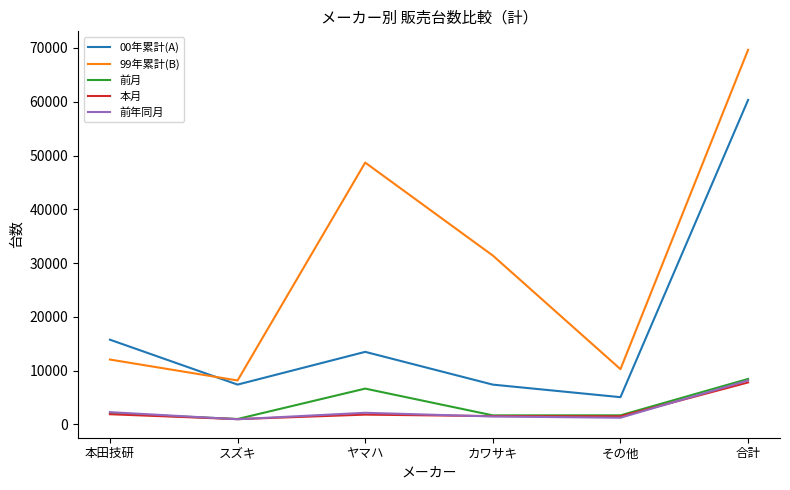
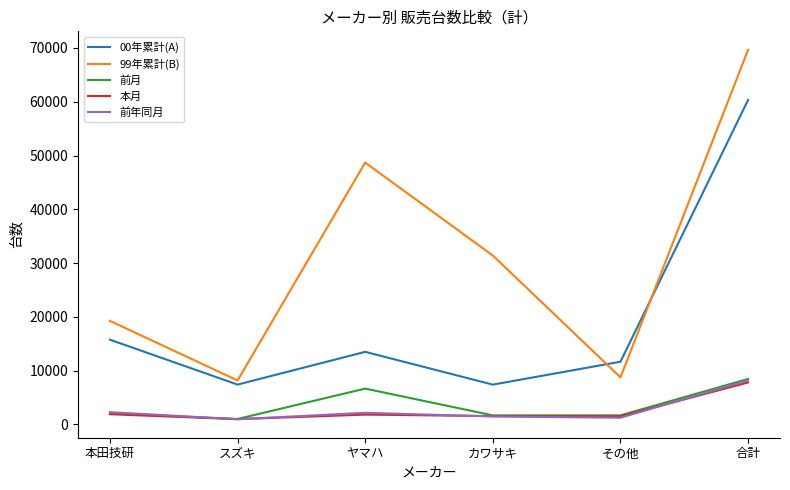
  {
    "00年累計(A)": {
      "本田技研": 16000,
      "スズキ": 7000,
      "ヤマハ": 14000,
      "カワサキ": 7000,
-     "その他": 5000,
+     "その他": 12000,
      "合計": 60000
    },
    "99年累計(B)": {
-     "本田技研": 12000,
+     "本田技研": 19000,
      "スズキ": 8000,
      "ヤマハ": 49000,
      "カワサキ": 31000,
-     "その他": 10000,
+     "その他": 9000,
      "合計": 70000
    },
    "前月": {
      "ヤマハ": 7000
    }
  }
